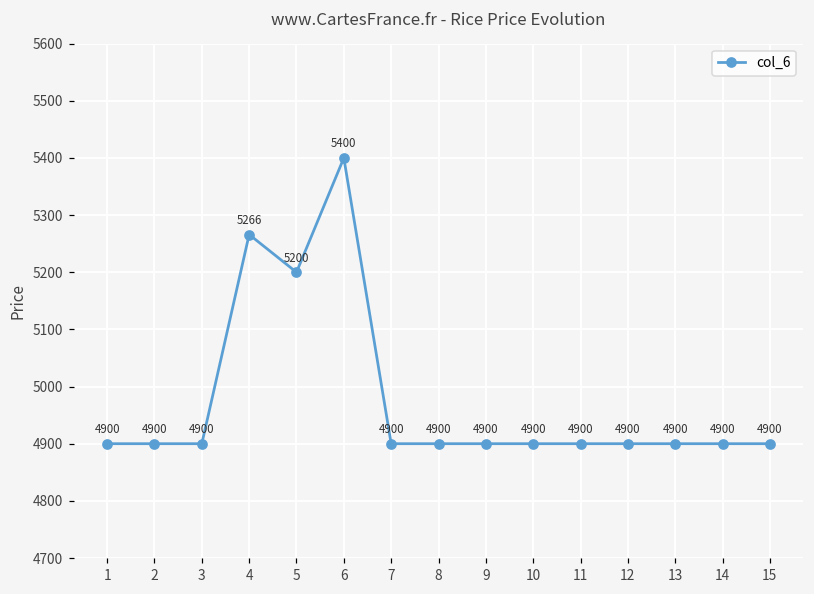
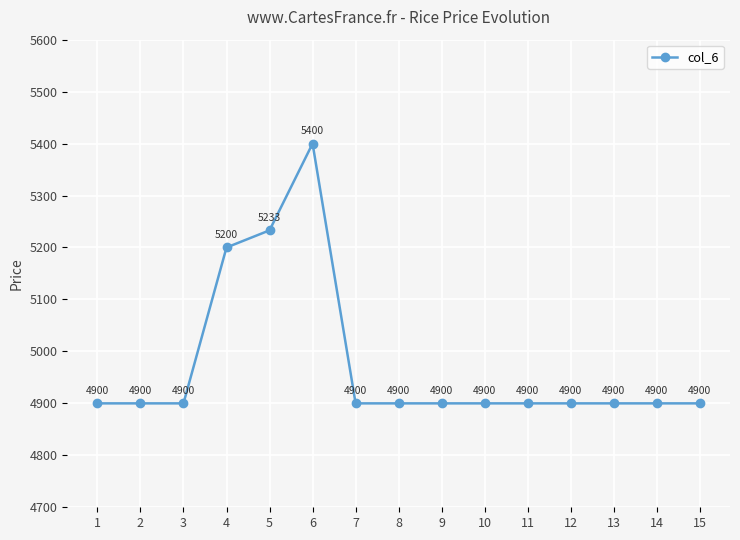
  {
    "1": 4900,
    "2": 4900,
    "3": 4900,
-   "4": 5266,
-   "5": 5200,
+   "4": 5200,
+   "5": 5233,
    "6": 5400,
    "7": 4900,
    "8": 4900,
    "9": 4900,
    "10": 4900,
    "11": 4900,
    "12": 4900,
    "13": 4900,
    "14": 4900,
    "15": 4900
  }
